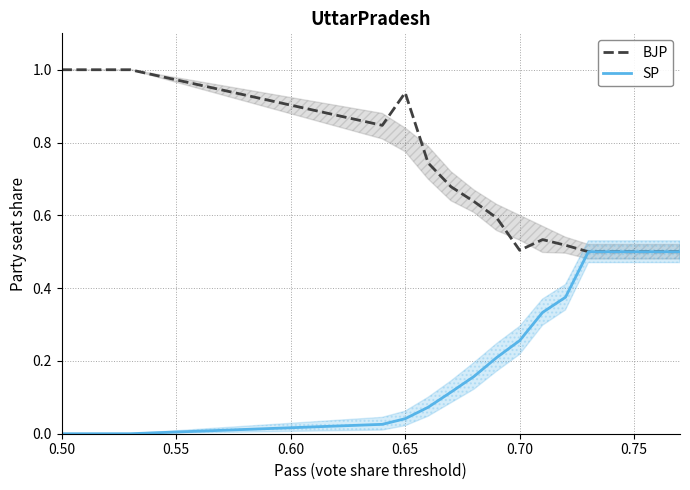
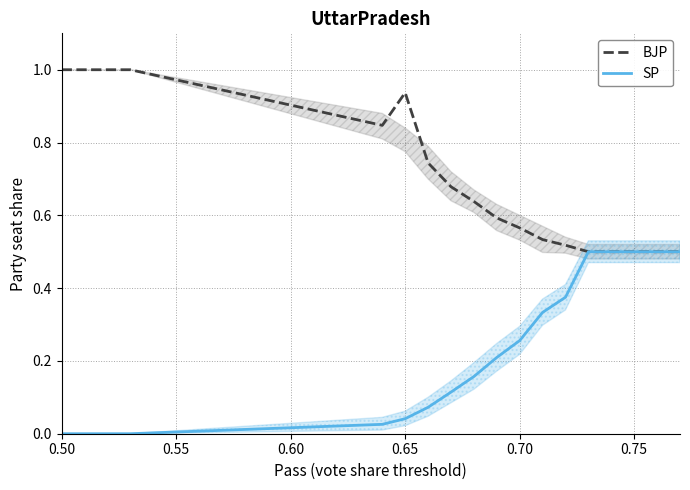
  {
    "BJP": {
      "0.65": 0.94,
-     "0.70": 0.50
+     "0.70": 0.57
    }
  }
